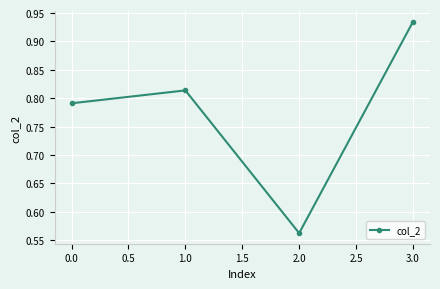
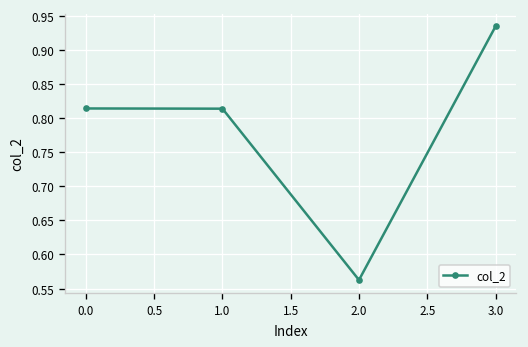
  {
-   "0.0": 0.79,
+   "0.0": 0.81,
    "1.0": 0.81,
    "2.0": 0.56,
    "3.0": 0.93
  }
